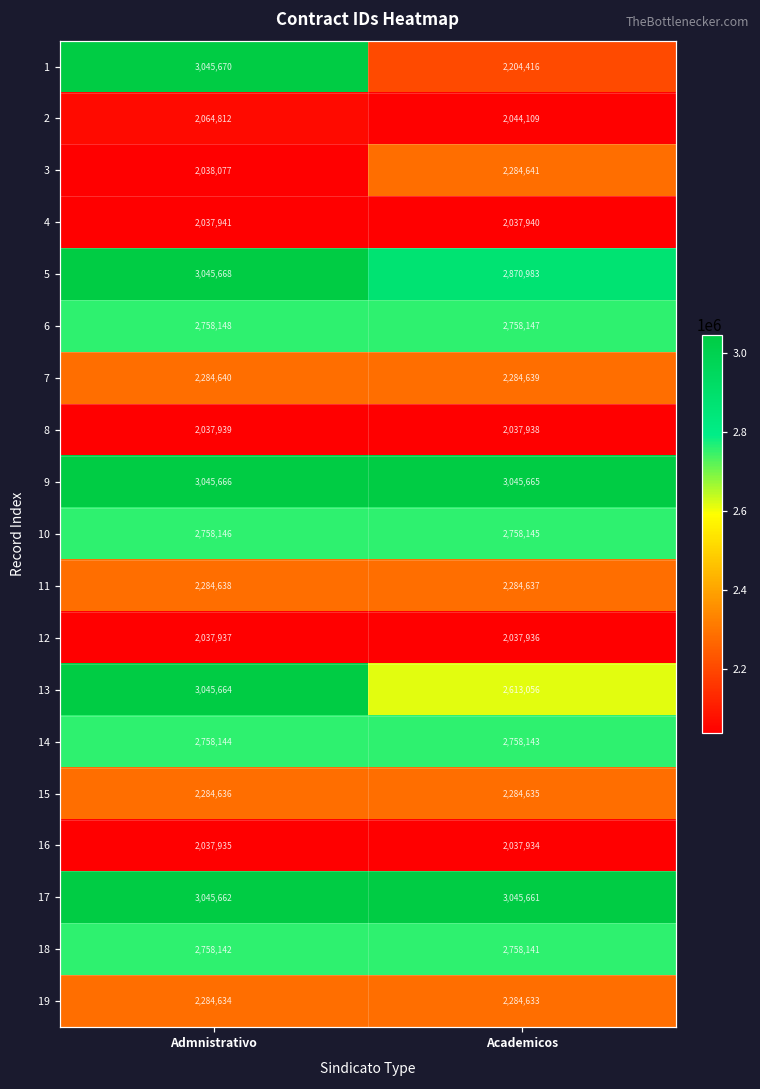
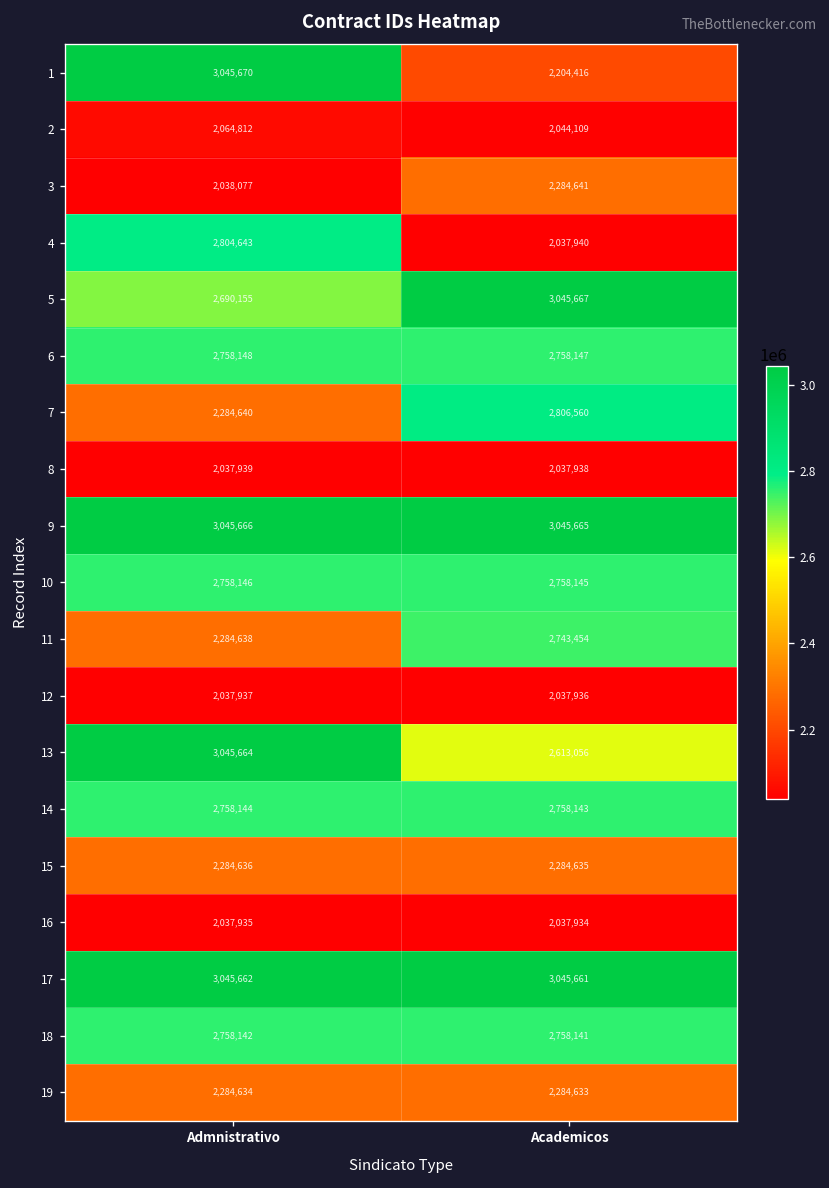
  {
    "1": {
      "Admnistrativo": "3,045,670",
      "Academicos": "2,204,416"
    },
    "2": {
      "Admnistrativo": "2,064,812",
      "Academicos": "2,044,109"
    },
    "3": {
      "Admnistrativo": "2,038,077",
      "Academicos": "2,284,641"
    },
    "4": {
-     "Admnistrativo": "2,037,941",
+     "Admnistrativo": "2,804,643",
      "Academicos": "2,037,940"
    },
    "5": {
-     "Admnistrativo": "3,045,668",
-     "Academicos": "2,870,983"
+     "Admnistrativo": "2,690,155",
+     "Academicos": "3,045,667"
    },
    "6": {
      "Admnistrativo": "2,758,148",
      "Academicos": "2,758,147"
    },
    "7": {
      "Admnistrativo": "2,284,640",
-     "Academicos": "2,284,639"
+     "Academicos": "2,806,560"
    },
    "8": {
      "Admnistrativo": "2,037,939",
      "Academicos": "2,037,938"
    },
    "9": {
      "Admnistrativo": "3,045,666",
      "Academicos": "3,045,665"
    },
    "10": {
      "Admnistrativo": "2,758,146",
      "Academicos": "2,758,145"
    },
    "11": {
      "Admnistrativo": "2,284,638",
-     "Academicos": "2,284,637"
+     "Academicos": "2,743,454"
    },
    "12": {
      "Admnistrativo": "2,037,937",
      "Academicos": "2,037,936"
    },
    "13": {
      "Admnistrativo": "3,045,664",
      "Academicos": "2,613,056"
    },
    "14": {
      "Admnistrativo": "2,758,144",
      "Academicos": "2,758,143"
    },
    "15": {
      "Admnistrativo": "2,284,636",
      "Academicos": "2,284,635"
    },
    "16": {
      "Admnistrativo": "2,037,935",
      "Academicos": "2,037,934"
    },
    "17": {
      "Admnistrativo": "3,045,662",
      "Academicos": "3,045,661"
    },
    "18": {
      "Admnistrativo": "2,758,142",
      "Academicos": "2,758,141"
    },
    "19": {
      "Admnistrativo": "2,284,634",
      "Academicos": "2,284,633"
    }
  }
